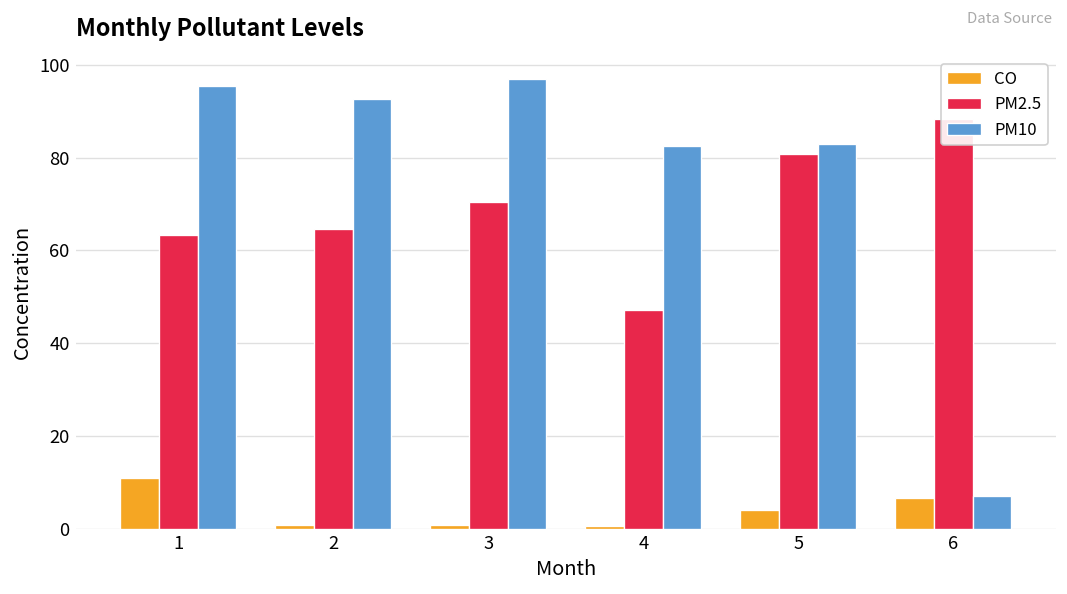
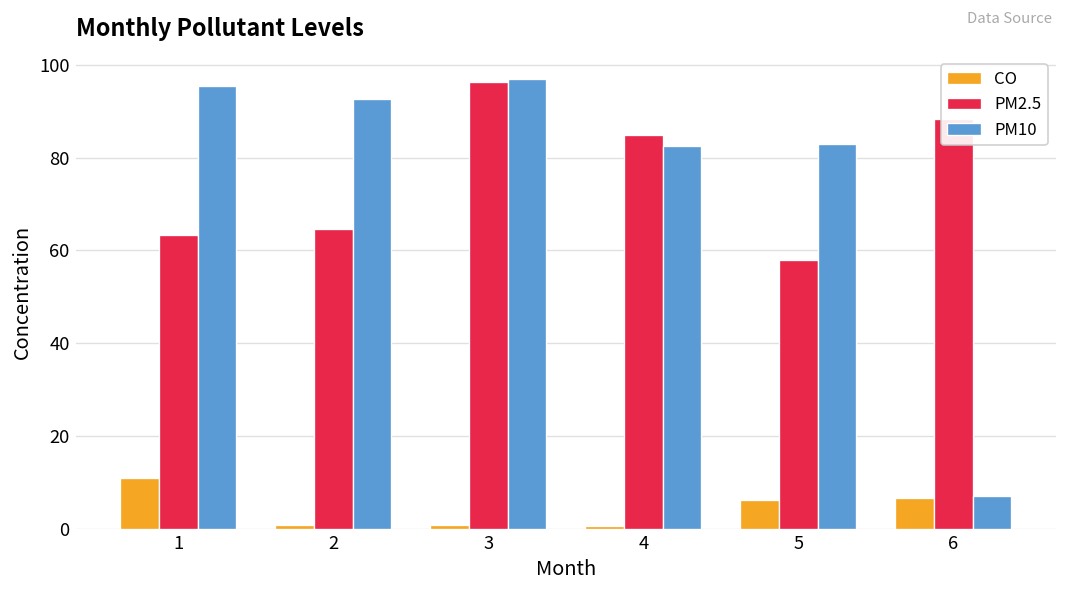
  {
    "CO": {
      "1": 11,
      "2": 1,
      "3": 1,
-     "5": 4,
+     "5": 6,
      "6": 7
    },
    "PM2.5": {
      "1": 63,
      "2": 65,
-     "3": 70,
-     "4": 47,
-     "5": 81
+     "3": 96,
+     "4": 85,
+     "5": 58
    },
    "PM10": {
      "1": 96,
      "2": 93,
      "3": 97,
      "4": 83,
      "5": 83,
      "6": 7
    }
  }
